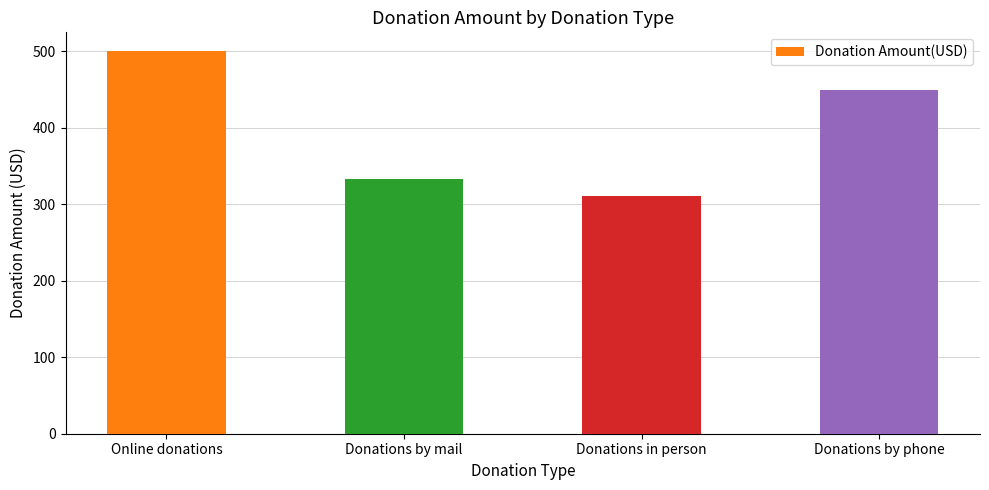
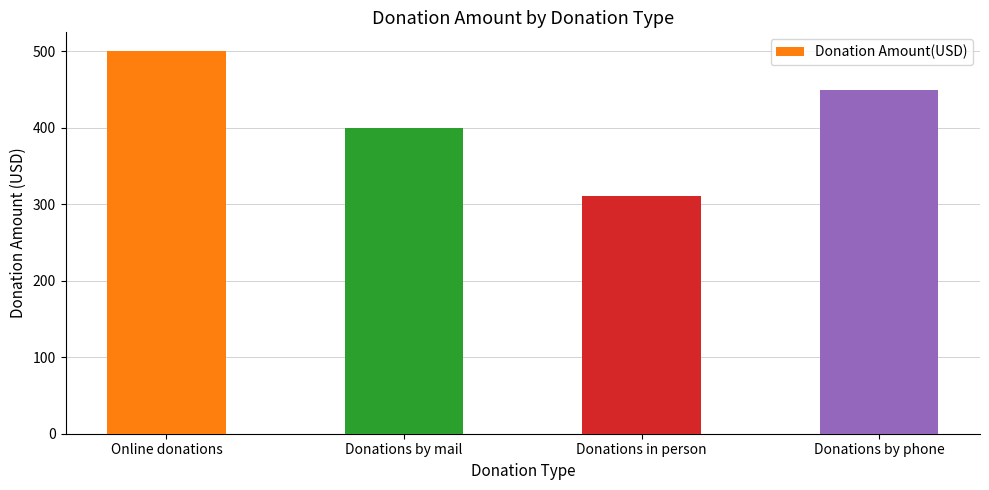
  {
    "Online donations": 500,
-   "Donations by mail": 330,
+   "Donations by mail": 400,
    "Donations in person": 310,
    "Donations by phone": 450
  }
